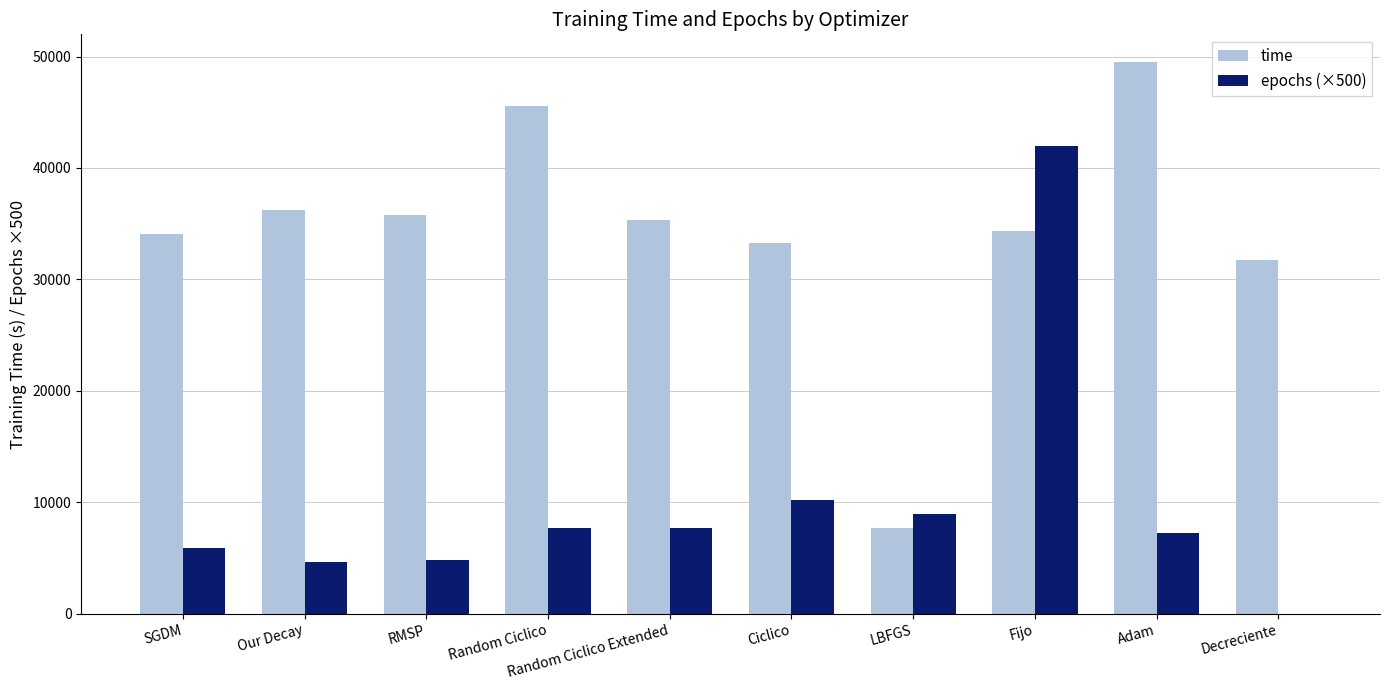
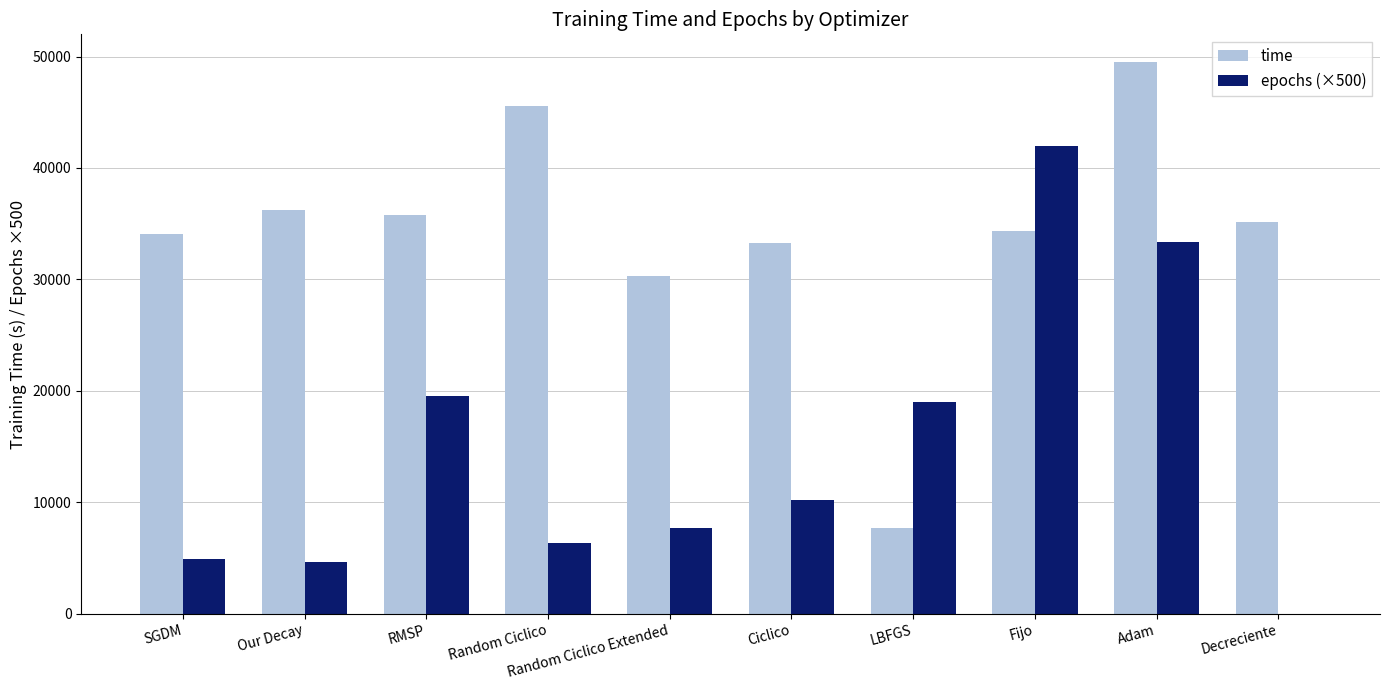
  {
    "time": {
      "SGDM": 34000,
      "Our Decay": 36300,
      "RMSP": 35800,
      "Random Ciclico": 45500,
-     "Random Ciclico Extended": 35400,
+     "Random Ciclico Extended": 30400,
      "Ciclico": 33300,
      "LBFGS": 7700,
      "Fijo": 34300,
      "Adam": 49500,
-     "Decreciente": 31700
+     "Decreciente": 35100
    },
    "epochs (×500)": {
-     "SGDM": 6000,
+     "SGDM": 4900,
      "Our Decay": 4600,
-     "RMSP": 4800,
-     "Random Ciclico": 7700,
+     "RMSP": 19500,
+     "Random Ciclico": 6400,
      "Random Ciclico Extended": 7700,
      "Ciclico": 10300,
-     "LBFGS": 9000,
+     "LBFGS": 19000,
      "Fijo": 42000,
-     "Adam": 7300,
+     "Adam": 33400,
      "Decreciente": 0
    }
  }
